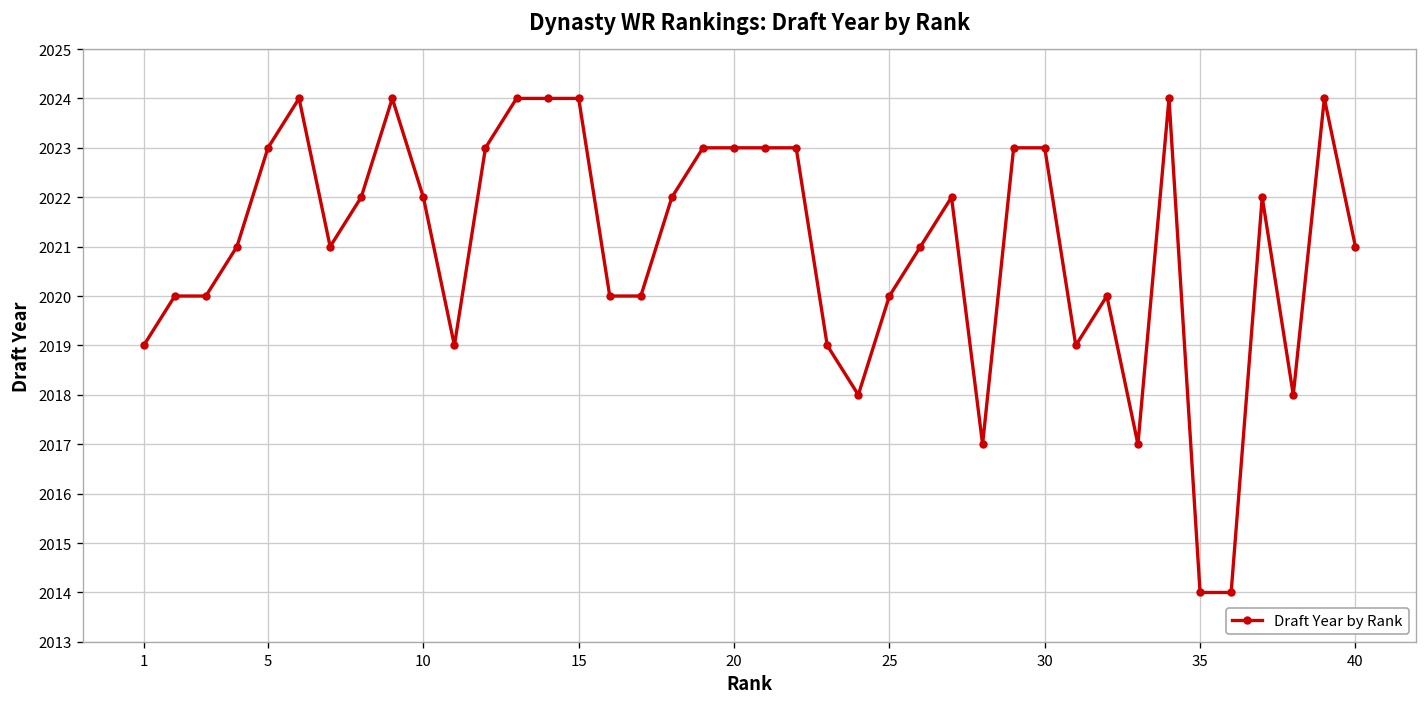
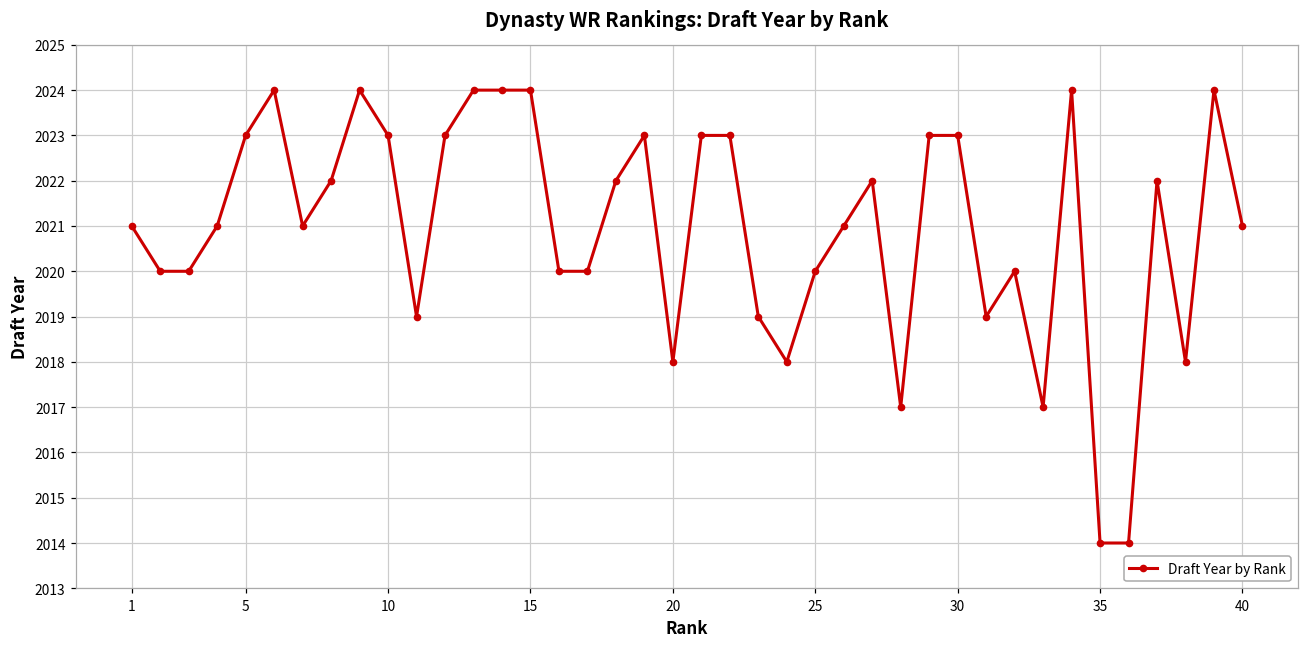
  {
-   "1": 2019,
+   "1": 2021,
    "5": 2023,
-   "10": 2022,
+   "10": 2023,
    "15": 2024,
-   "20": 2023,
+   "20": 2018,
    "25": 2020,
    "30": 2023,
    "35": 2014,
    "40": 2021
  }
